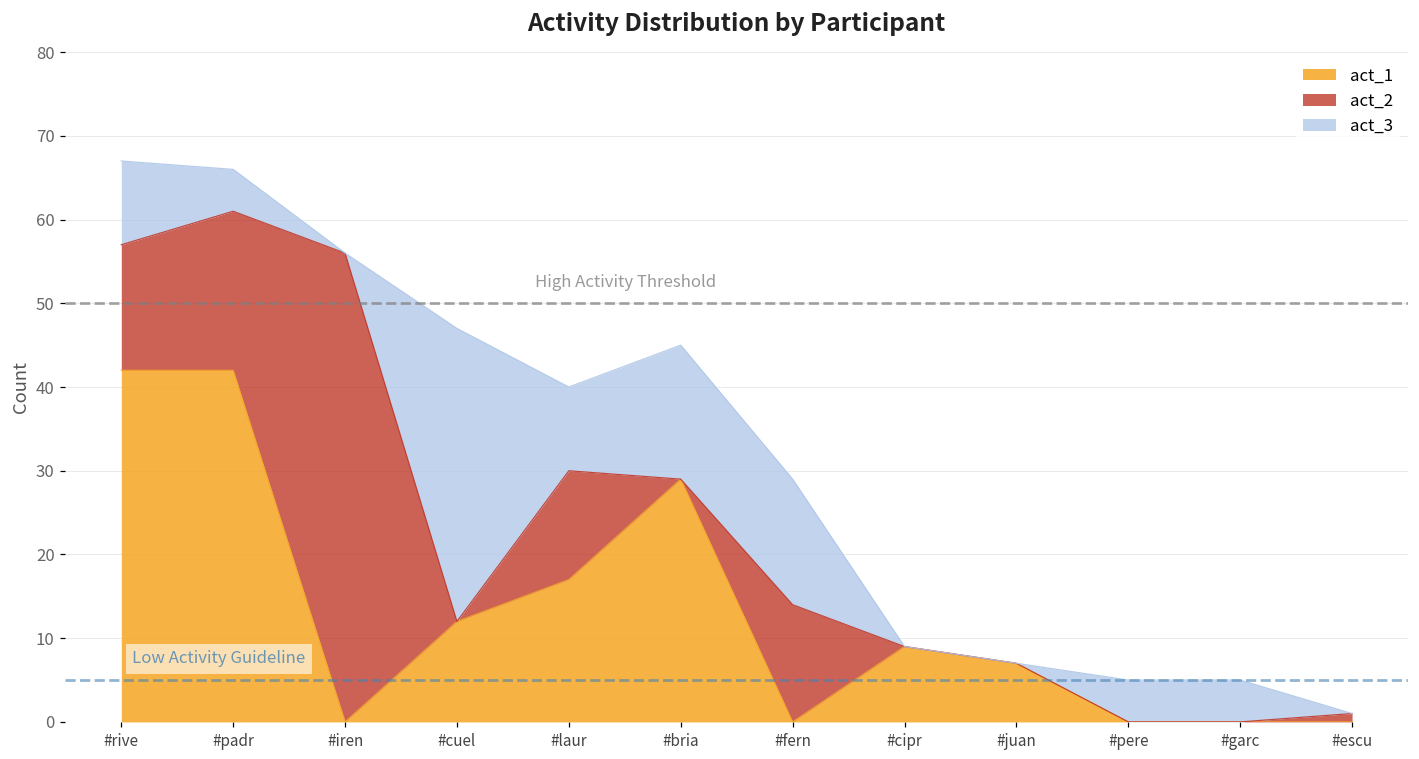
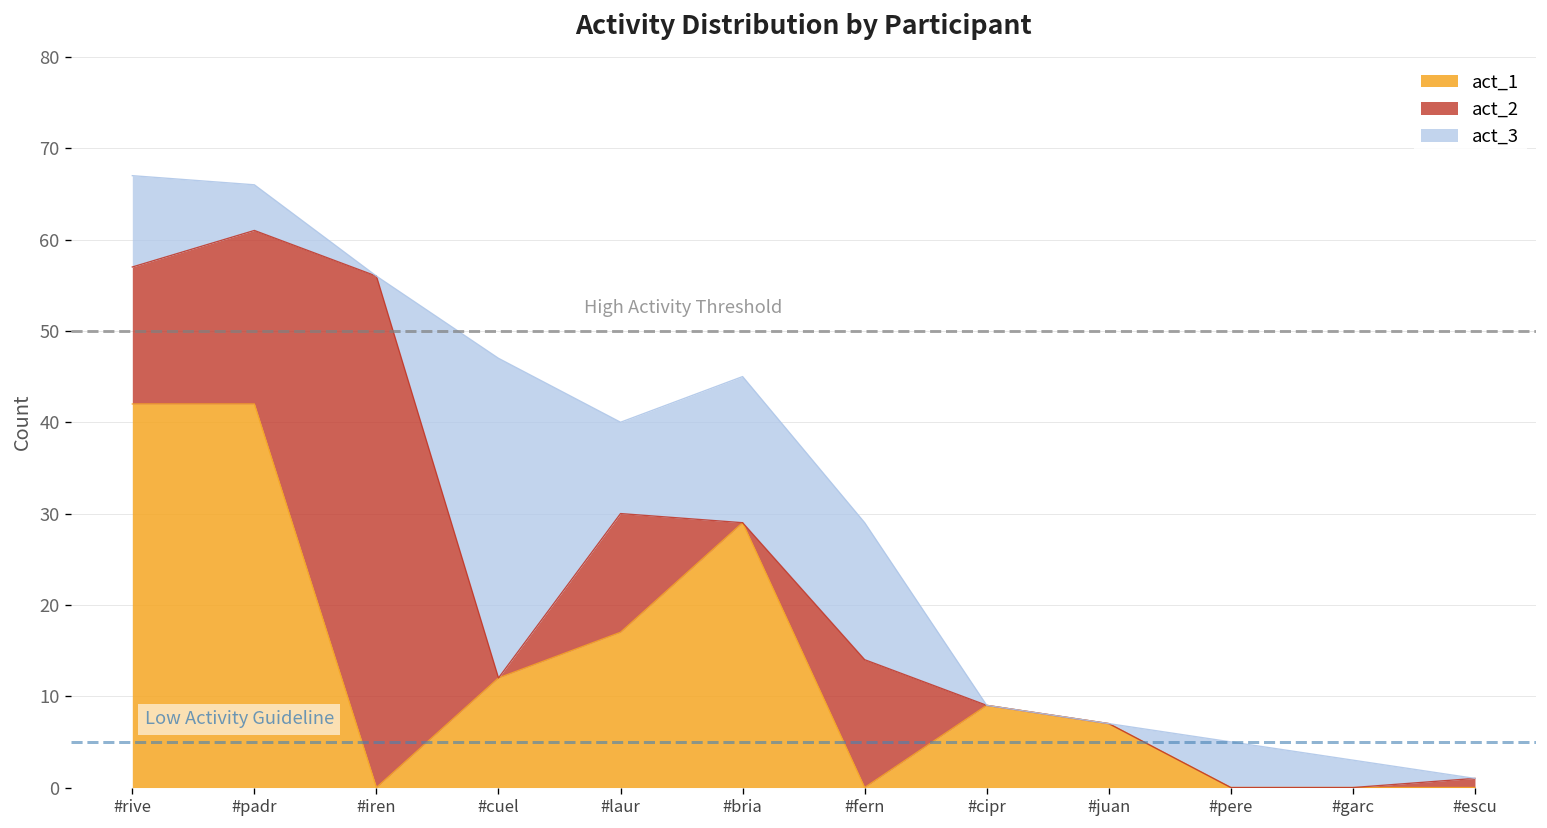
  {
    "act_1": {
      "#rive": 42,
      "#padr": 42,
      "#iren": 0,
      "#laur": 17,
      "#fern": 0,
      "#escu": 0
    },
    "act_2": {
      "#rive": 15,
      "#padr": 19,
      "#laur": 13,
      "#fern": 14
    },
    "act_3": {
      "#rive": 10,
      "#padr": 5,
      "#cuel": 35,
      "#laur": 10,
      "#bria": 16,
      "#fern": 15,
      "#pere": 5,
-     "#garc": 5
+     "#garc": 3
    }
  }
